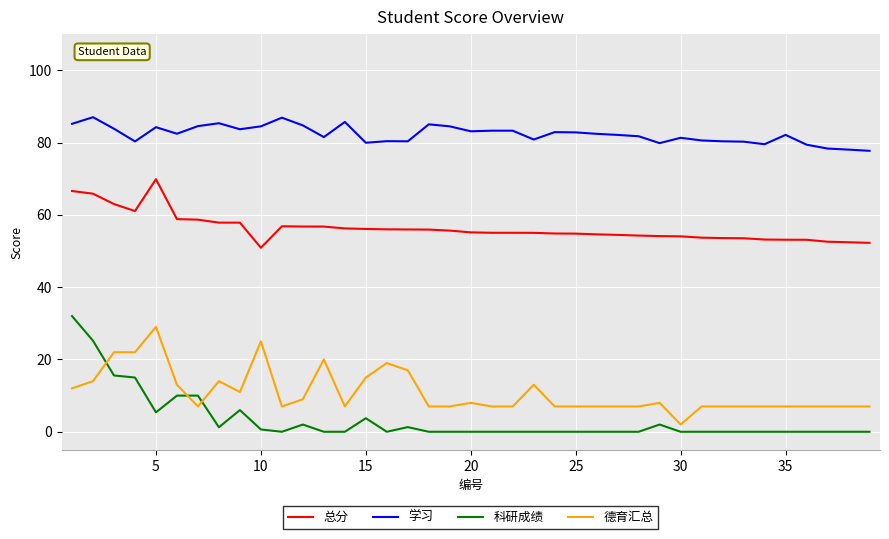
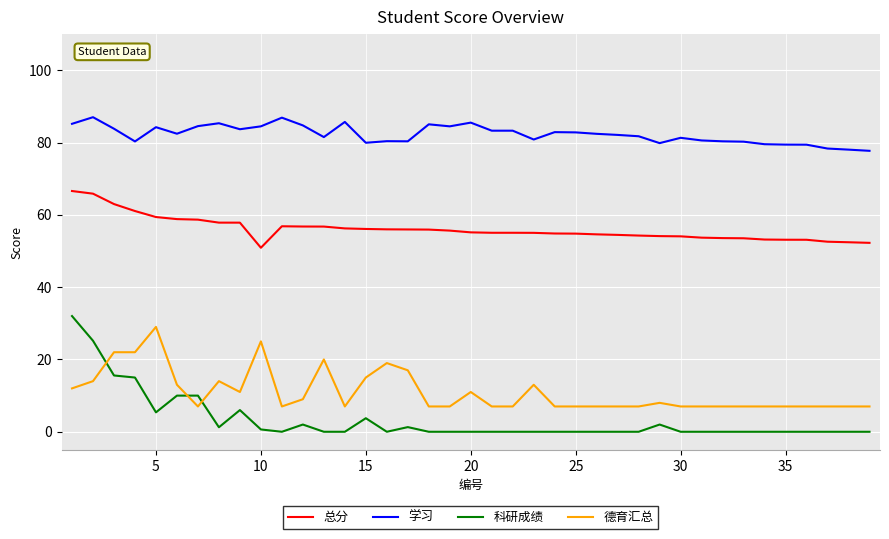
  {
    "总分": {
-     "5": 70,
+     "5": 59,
      "10": 51,
      "15": 56,
      "20": 55,
      "25": 55,
      "30": 54,
      "35": 53
    },
    "学习": {
      "5": 84,
      "10": 84,
      "15": 80,
-     "20": 83,
+     "20": 86,
      "25": 83,
      "30": 81,
-     "35": 82
+     "35": 79
    },
    "科研成绩": {
      "5": 5,
      "10": 1,
      "15": 4,
      "20": 0,
      "25": 0,
      "30": 0,
      "35": 0
    },
    "德育汇总": {
      "5": 29,
      "10": 25,
      "15": 15,
-     "20": 8,
+     "20": 11,
      "25": 7,
-     "30": 2,
+     "30": 7,
      "35": 7
    }
  }
